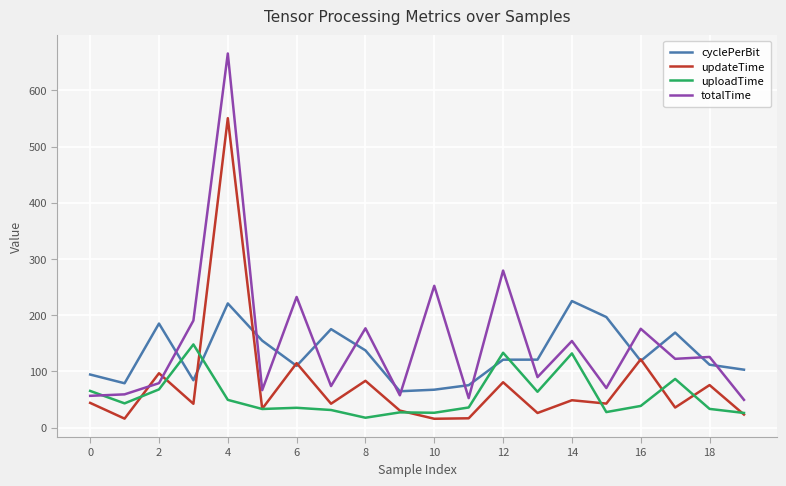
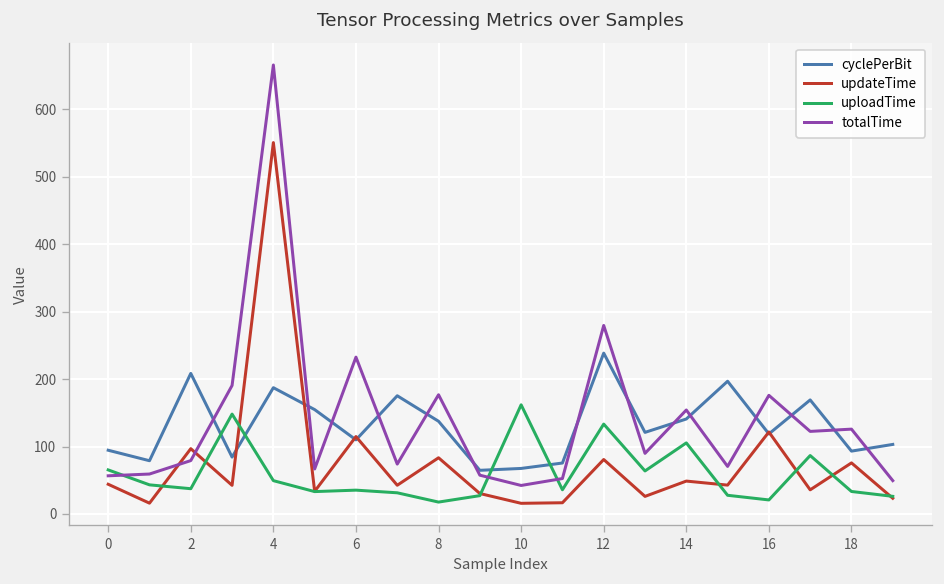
  {
    "cyclePerBit": {
      "0": 90,
-     "2": 190,
-     "4": 220,
+     "2": 210,
+     "4": 190,
      "6": 110,
      "8": 140,
      "10": 70,
-     "12": 120,
-     "14": 230,
-     "18": 110
+     "12": 240,
+     "14": 140,
+     "18": 90
    },
    "updateTime": {
      "0": 40,
      "2": 100,
      "4": 550,
      "6": 110,
      "8": 80,
      "10": 20,
      "12": 80,
      "14": 50,
      "18": 80
    },
    "uploadTime": {
      "0": 70,
-     "2": 70,
+     "2": 40,
      "4": 50,
      "6": 40,
      "8": 20,
-     "10": 30,
+     "10": 160,
      "12": 130,
-     "14": 130,
-     "16": 40,
+     "14": 110,
+     "16": 20,
      "18": 30
    },
    "totalTime": {
      "0": 60,
      "2": 80,
      "4": 670,
      "6": 230,
      "8": 180,
-     "10": 250,
+     "10": 40,
      "12": 280,
      "14": 150,
      "16": 180,
      "18": 130
    }
  }
